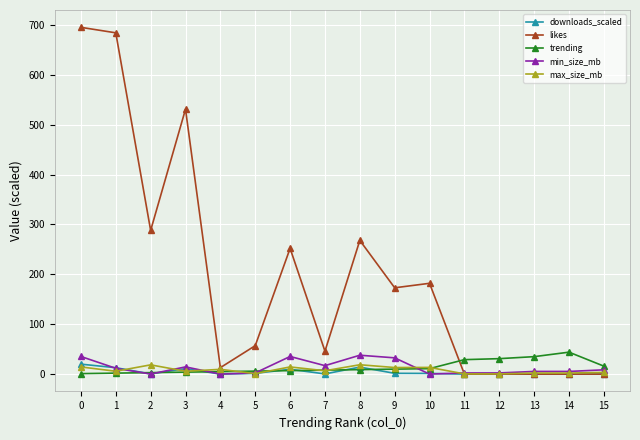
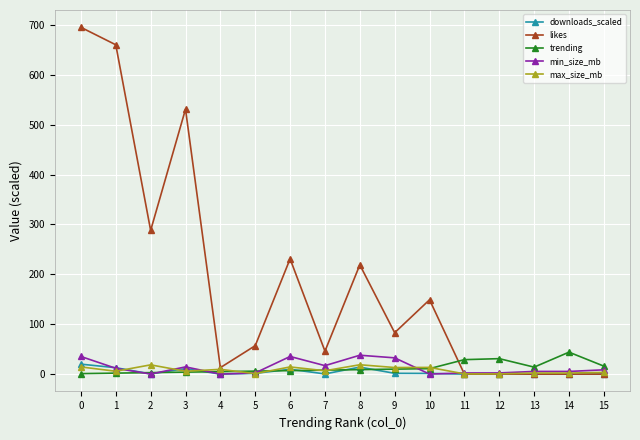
  {
    "downloads_scaled": {
      "0": 20,
      "7": 0,
      "9": 0
    },
    "likes": {
      "0": 700,
-     "1": 680,
+     "1": 660,
      "2": 290,
      "3": 530,
      "5": 60,
-     "6": 250,
+     "6": 230,
      "7": 50,
-     "8": 270,
-     "9": 170,
-     "10": 180
+     "8": 220,
+     "9": 80,
+     "10": 150
    },
    "trending": {
      "0": 0,
      "11": 30,
      "12": 30,
-     "13": 40,
+     "13": 10,
      "14": 40,
      "15": 20
    },
    "min_size_mb": {
      "0": 40,
      "6": 40,
      "7": 20,
      "8": 40,
      "9": 30,
      "15": 10
    },
    "max_size_mb": {
      "0": 10,
      "2": 20
    }
  }
